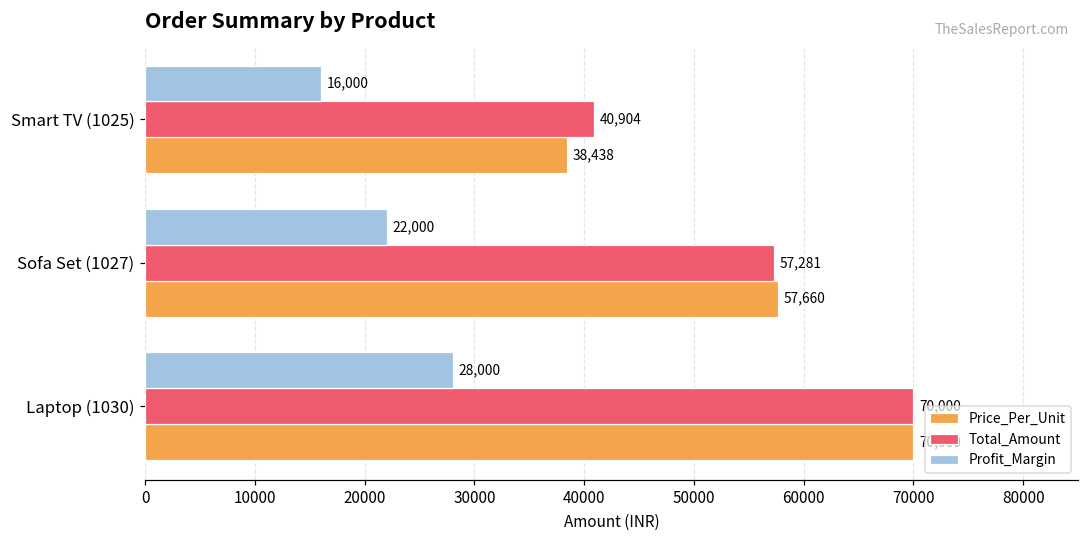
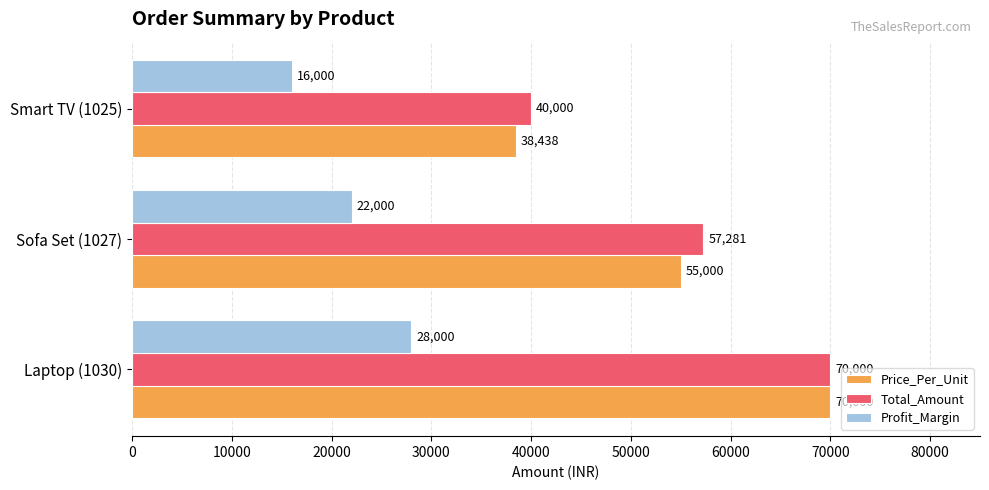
  {
    "Price_Per_Unit": {
      "Smart TV (1025)": "38,438",
-     "Sofa Set (1027)": "57,660"
+     "Sofa Set (1027)": "55,000"
    },
    "Total_Amount": {
-     "Smart TV (1025)": "40,904",
+     "Smart TV (1025)": "40,000",
      "Sofa Set (1027)": "57,281"
    },
    "Profit_Margin": {
      "Smart TV (1025)": "16,000",
      "Sofa Set (1027)": "22,000",
      "Laptop (1030)": "28,000"
    }
  }
